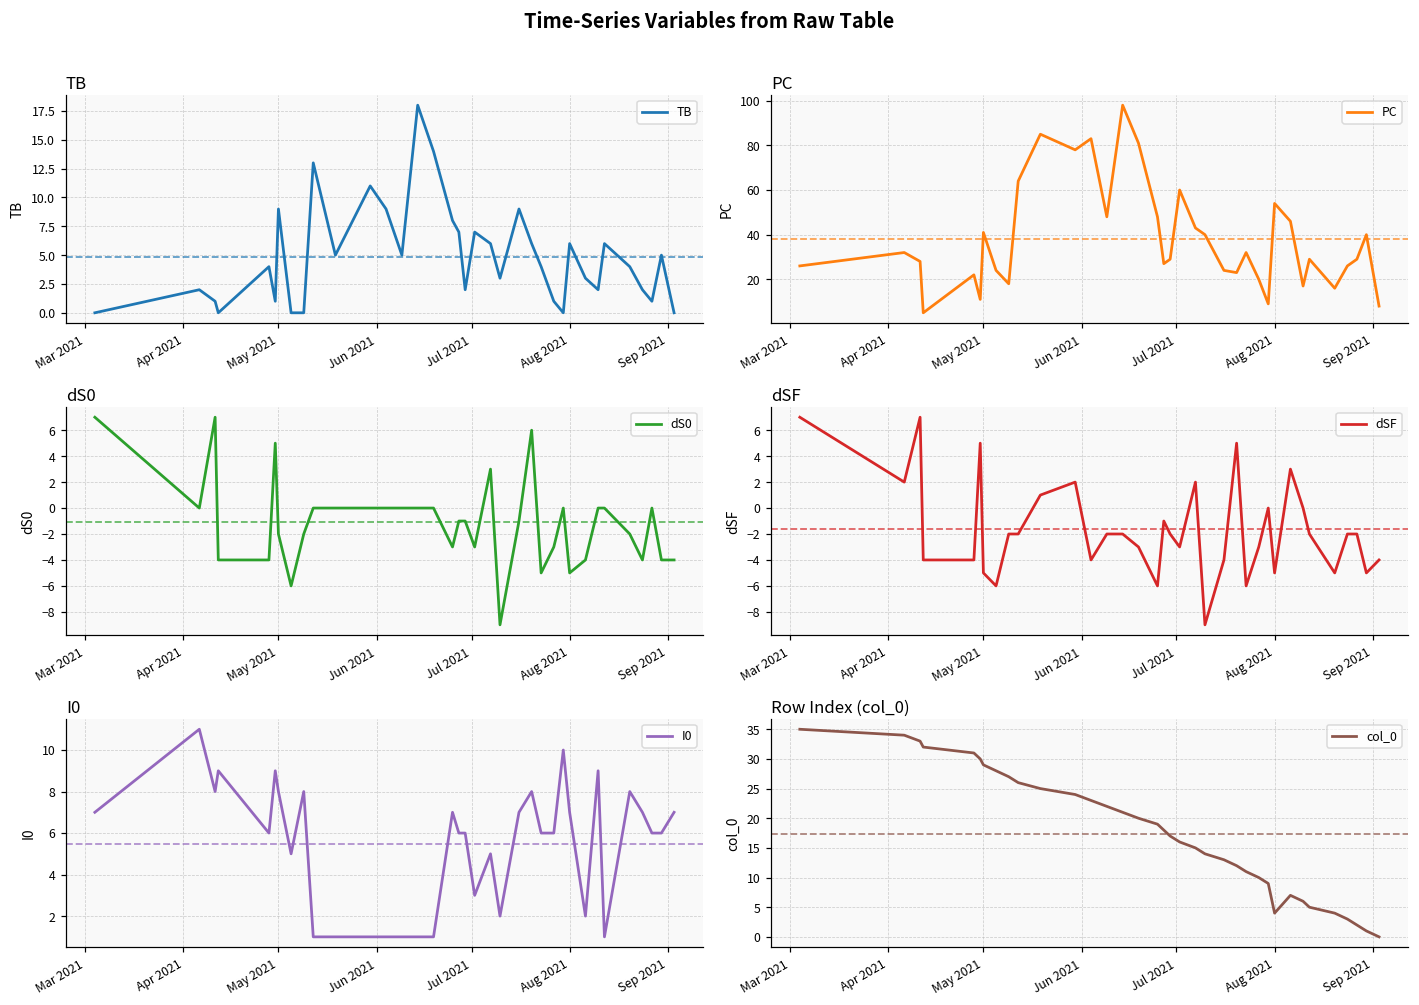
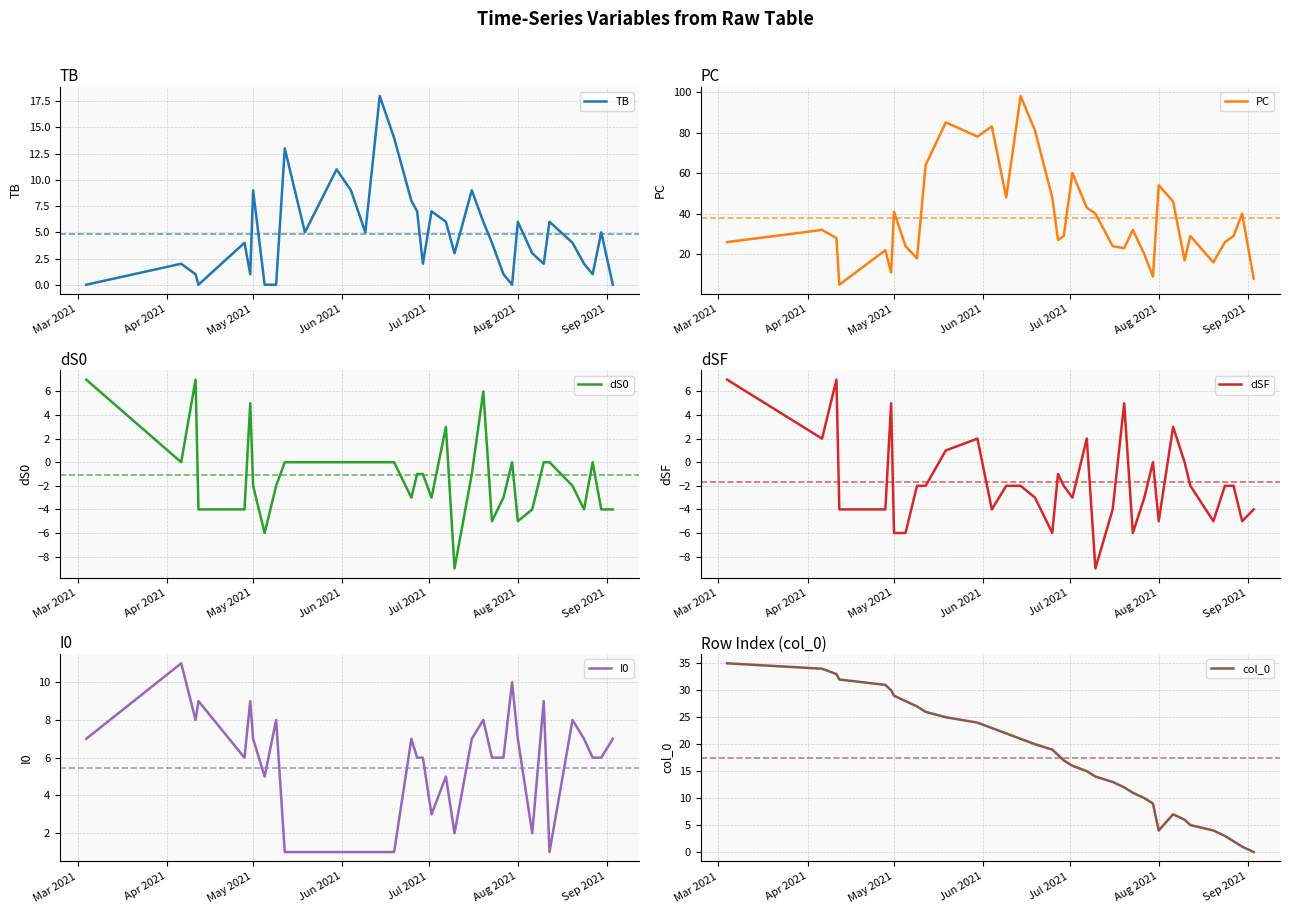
  {
    "TB": {
      "May 2021": 9.0,
      "Aug 2021": 6.0
    },
    "PC": {
      "May 2021": 41,
      "Aug 2021": 54
    },
    "dS0": {
      "May 2021": -2.0,
      "Aug 2021": -5.0
    },
    "dSF": {
-     "May 2021": -5,
+     "May 2021": -6,
      "Aug 2021": -5
    },
    "I0": {
-     "May 2021": 8,
+     "May 2021": 7,
      "Aug 2021": 7
    },
    "Row Index (col_0)": {
      "May 2021": 29,
      "Aug 2021": 4
    }
  }
